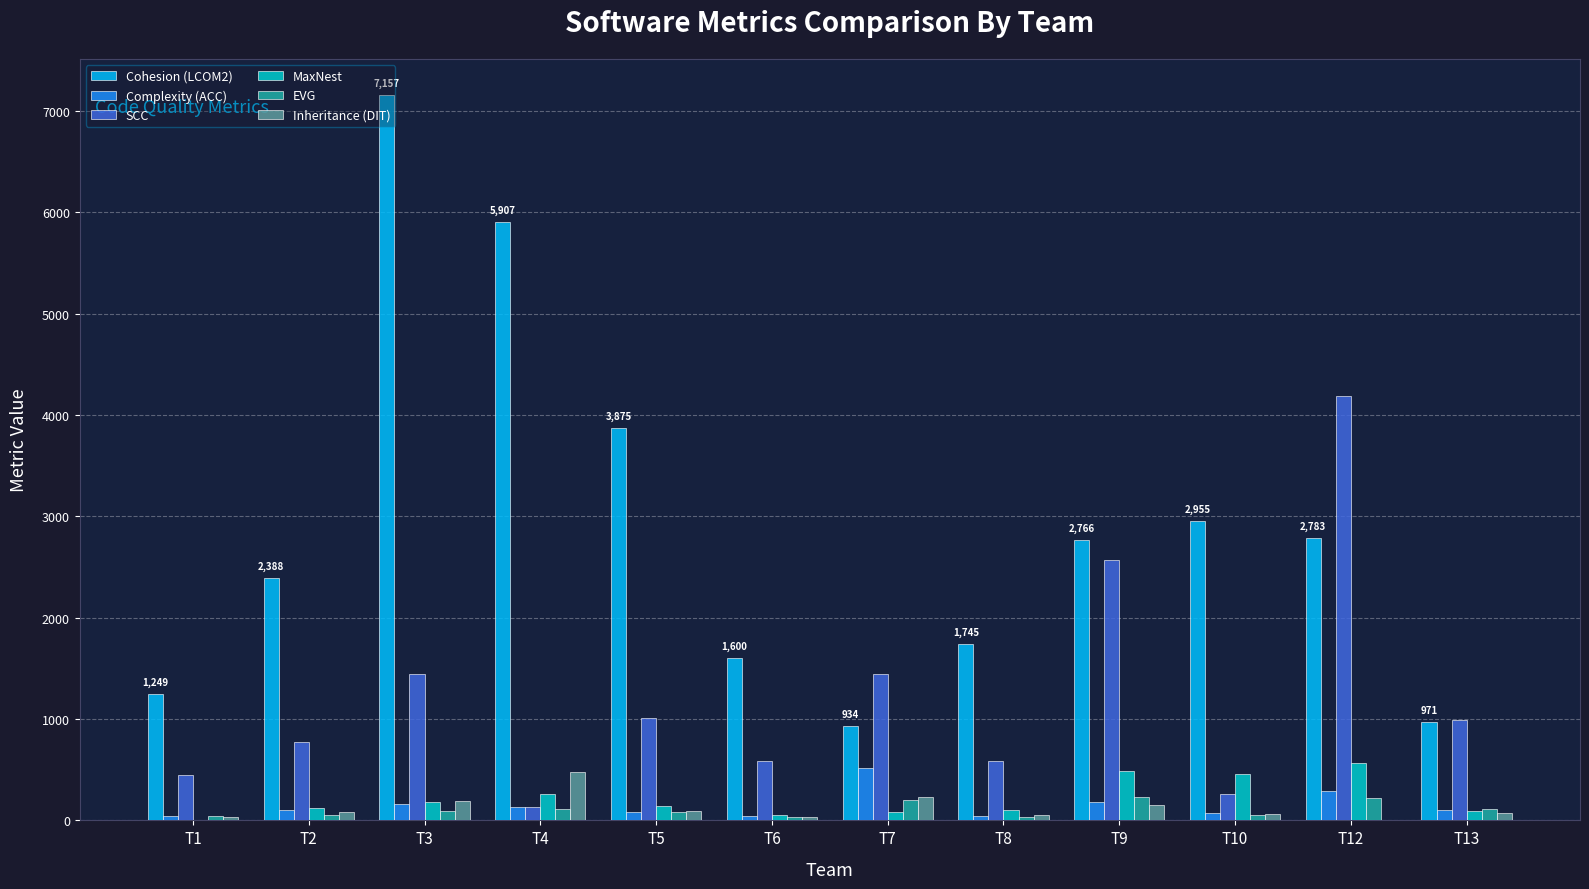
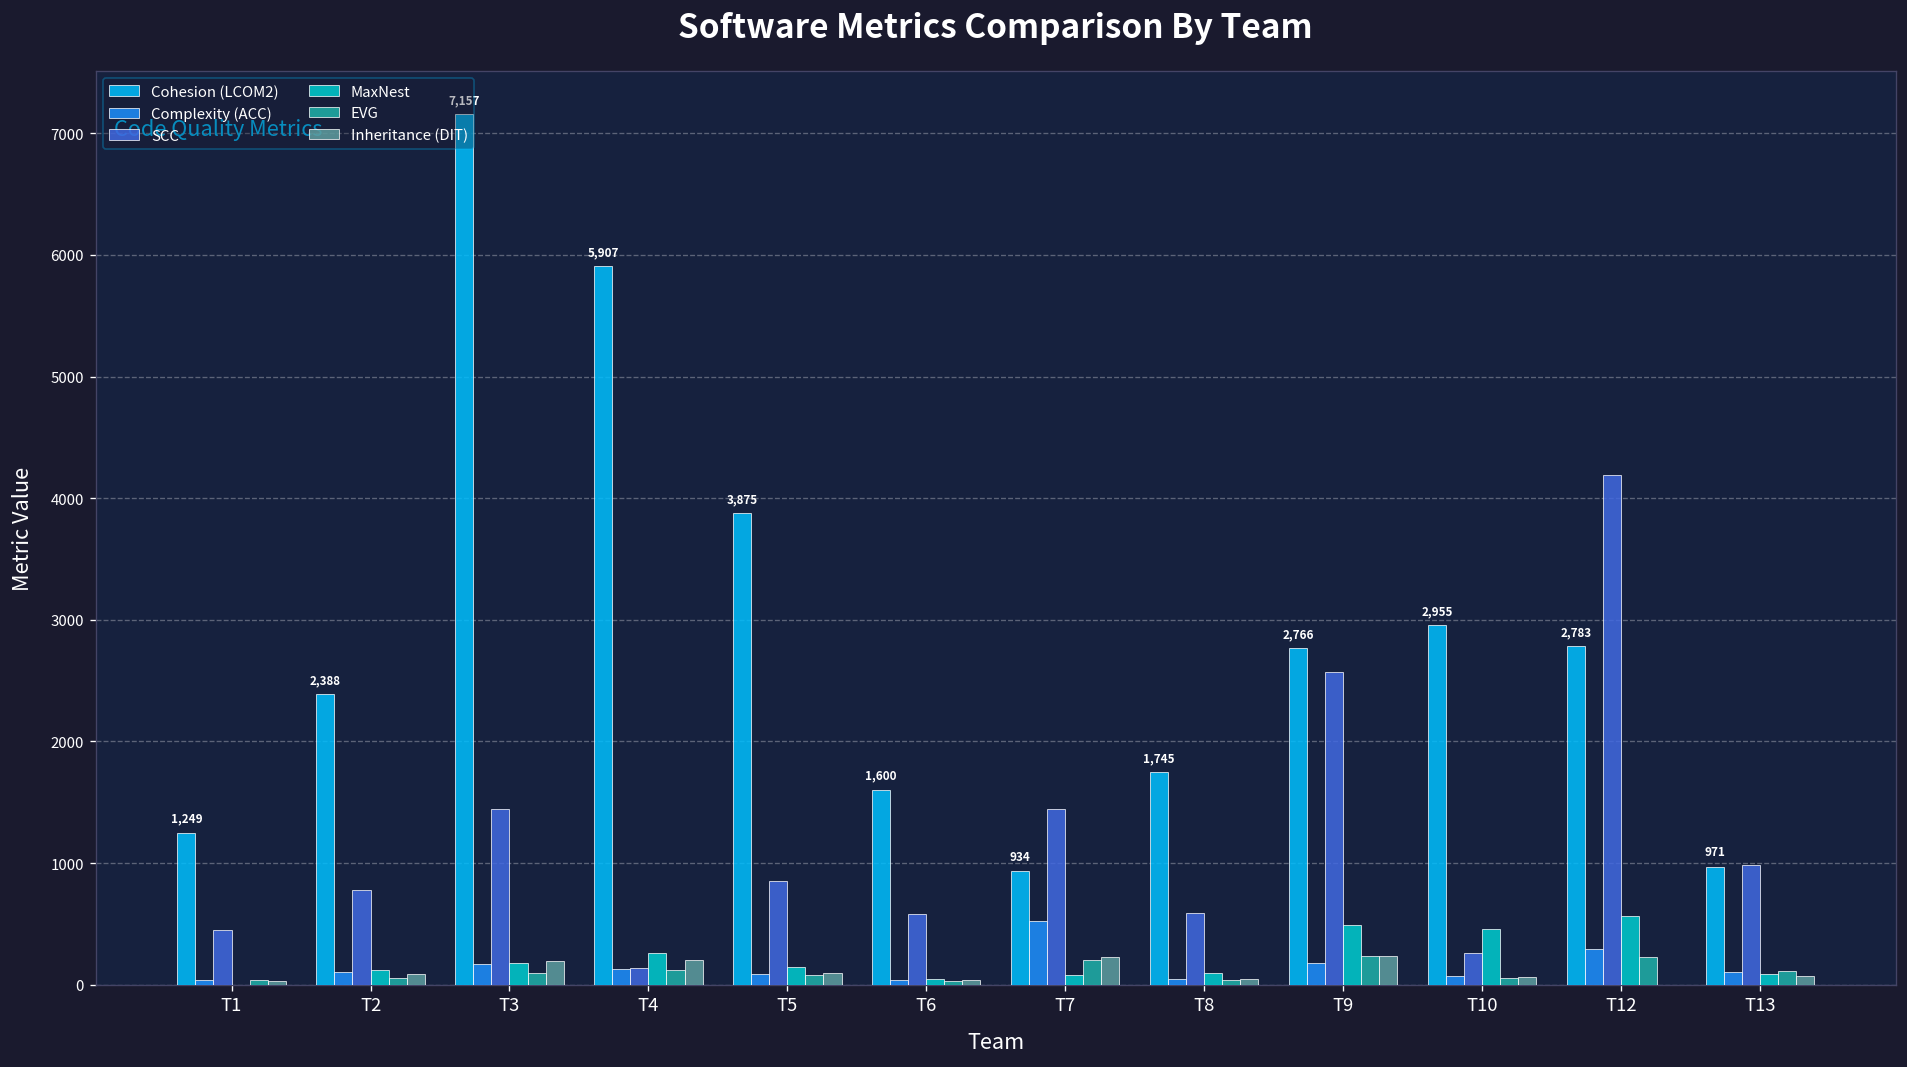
  {
    "SCC": {
      "T1": 450,
      "T2": 780,
      "T3": 1450,
      "T4": 130,
-     "T5": 1010,
+     "T5": 850,
      "T6": 580,
      "T7": 1440,
      "T8": 590,
      "T9": 2570,
      "T10": 260,
      "T12": 4190,
      "T13": 990
    },
    "Inheritance (DIT)": {
      "T1": 30,
      "T2": 90,
      "T3": 190,
-     "T4": 480,
+     "T4": 200,
      "T5": 100,
      "T6": 40,
      "T7": 230,
      "T8": 50,
-     "T9": 150,
+     "T9": 230,
      "T10": 60,
      "T12": 0,
      "T13": 80
    }
  }
